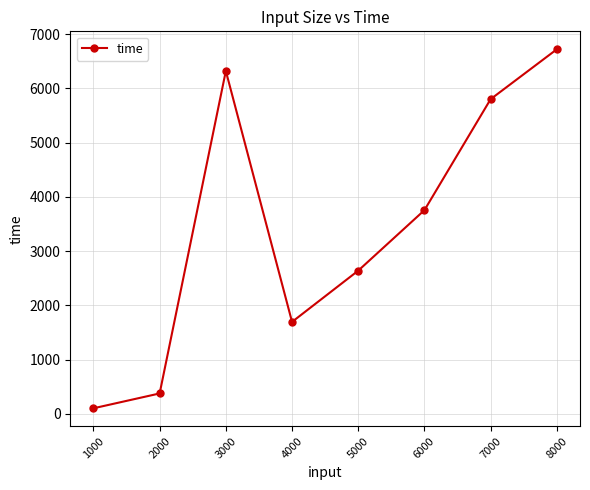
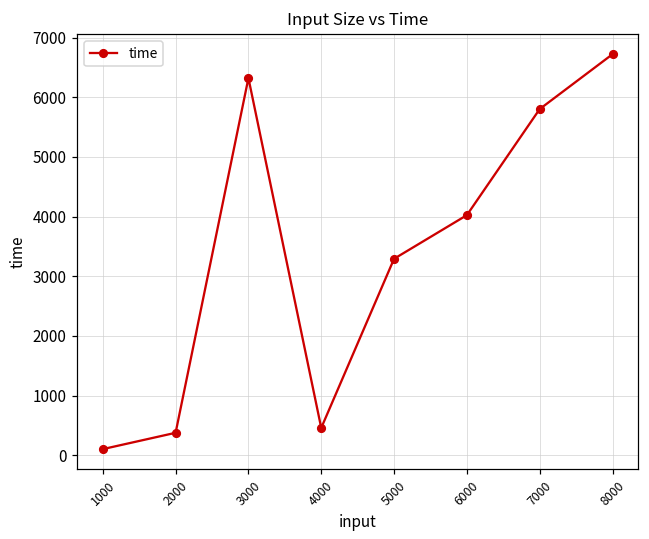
  {
    "1000": 100,
    "2000": 400,
    "3000": 6300,
-   "4000": 1700,
-   "5000": 2600,
-   "6000": 3800,
+   "4000": 500,
+   "5000": 3300,
+   "6000": 4000,
    "7000": 5800,
    "8000": 6700
  }
